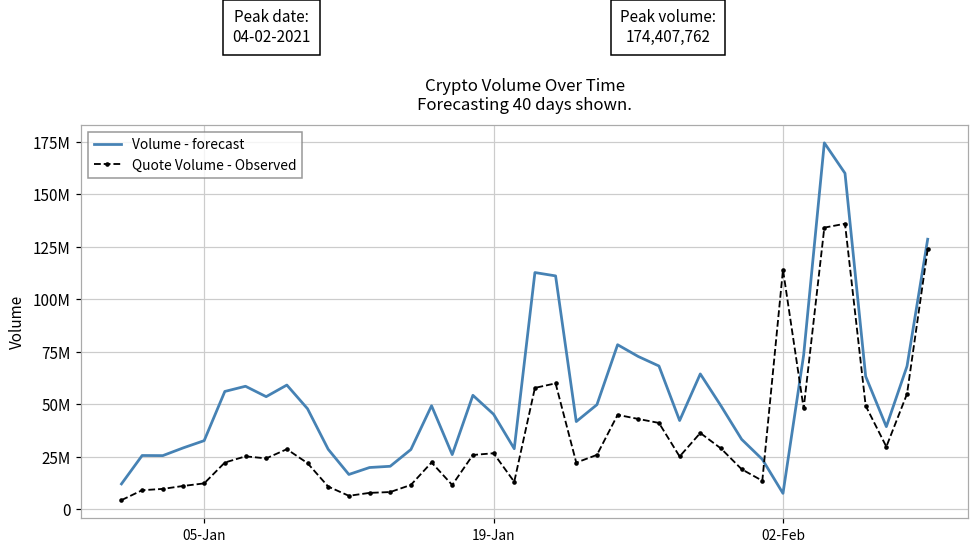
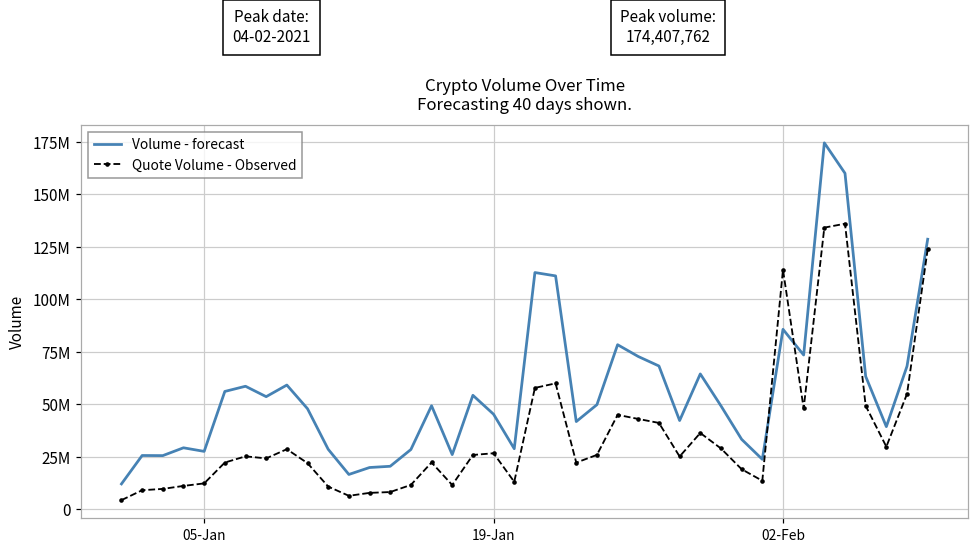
  {
    "Volume - forecast": {
-     "05-Jan": 33000000,
+     "05-Jan": 28000000,
      "19-Jan": 45000000,
-     "02-Feb": 8000000
+     "02-Feb": 86000000
    },
    "Quote Volume - Observed": {
      "05-Jan": 12000000,
      "19-Jan": 27000000,
      "02-Feb": 114000000
    }
  }
